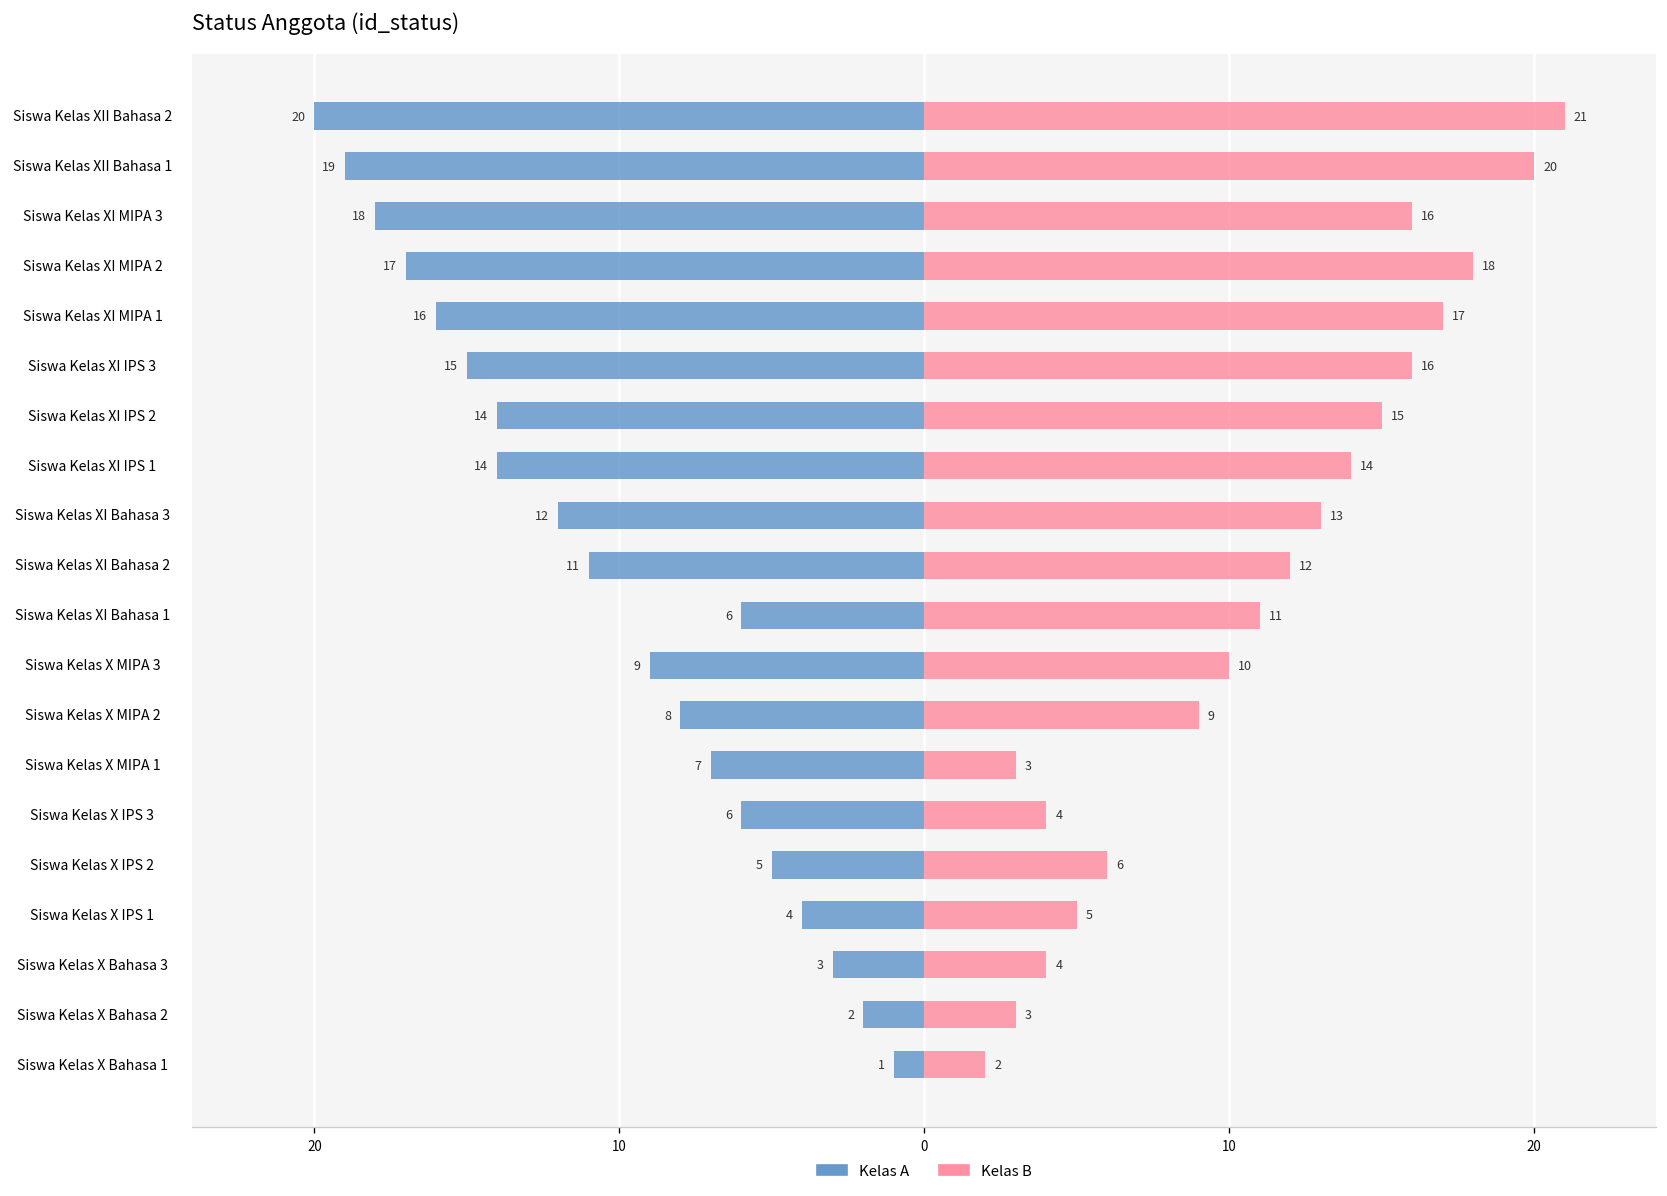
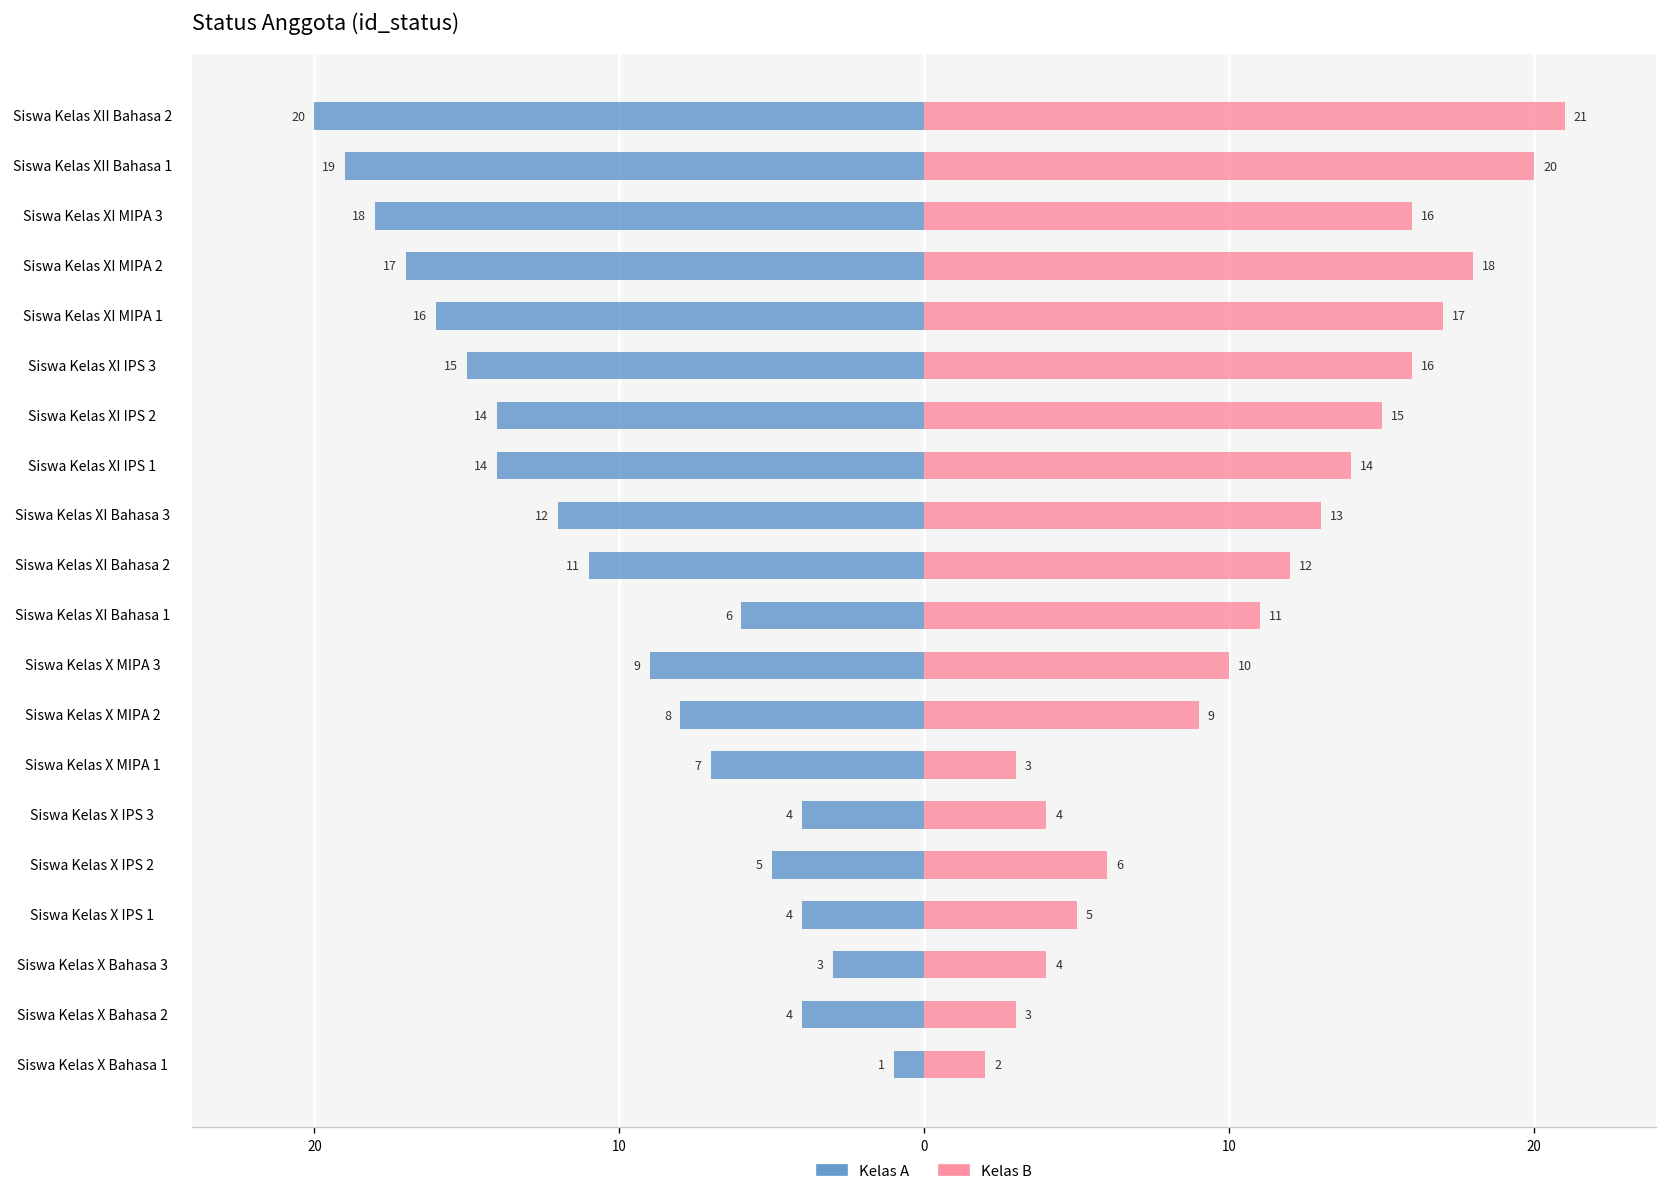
  {
    "Kelas A": {
-     "Siswa Kelas X IPS 3": 6,
-     "Siswa Kelas X Bahasa 2": 2
+     "Siswa Kelas X IPS 3": 4,
+     "Siswa Kelas X Bahasa 2": 4
    },
    "Kelas B": {
      "Siswa Kelas XII Bahasa 2": 21,
      "Siswa Kelas XII Bahasa 1": 20,
      "Siswa Kelas XI MIPA 3": 16,
      "Siswa Kelas XI MIPA 2": 18,
      "Siswa Kelas XI MIPA 1": 17,
      "Siswa Kelas XI IPS 3": 16,
      "Siswa Kelas XI IPS 2": 15,
      "Siswa Kelas XI IPS 1": 14,
      "Siswa Kelas XI Bahasa 3": 13,
      "Siswa Kelas XI Bahasa 2": 12,
      "Siswa Kelas XI Bahasa 1": 11,
      "Siswa Kelas X MIPA 3": 10,
      "Siswa Kelas X MIPA 2": 9,
      "Siswa Kelas X MIPA 1": 3,
      "Siswa Kelas X IPS 3": 4,
      "Siswa Kelas X IPS 2": 6,
      "Siswa Kelas X IPS 1": 5,
      "Siswa Kelas X Bahasa 3": 4,
      "Siswa Kelas X Bahasa 2": 3,
      "Siswa Kelas X Bahasa 1": 2
    }
  }
